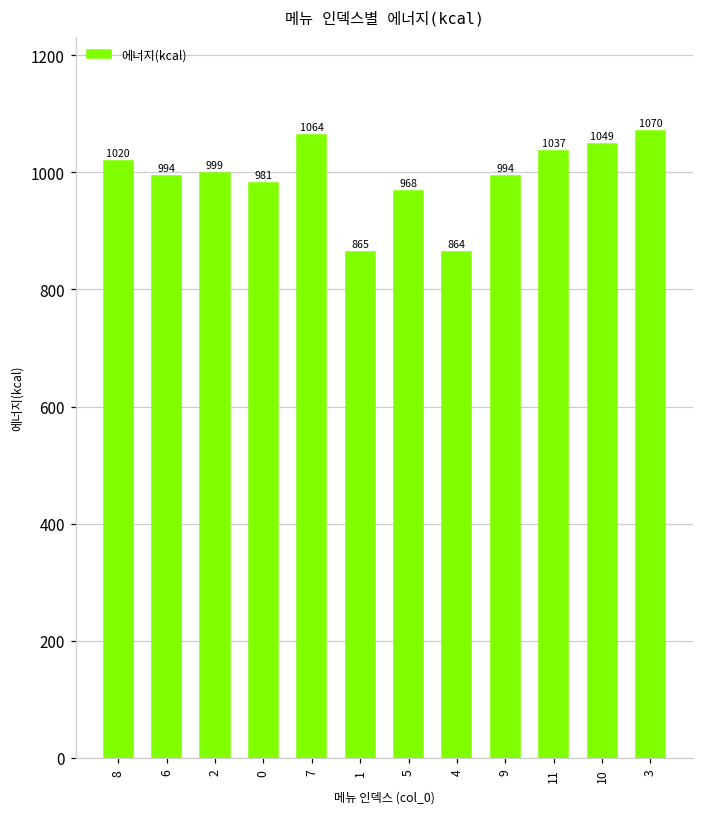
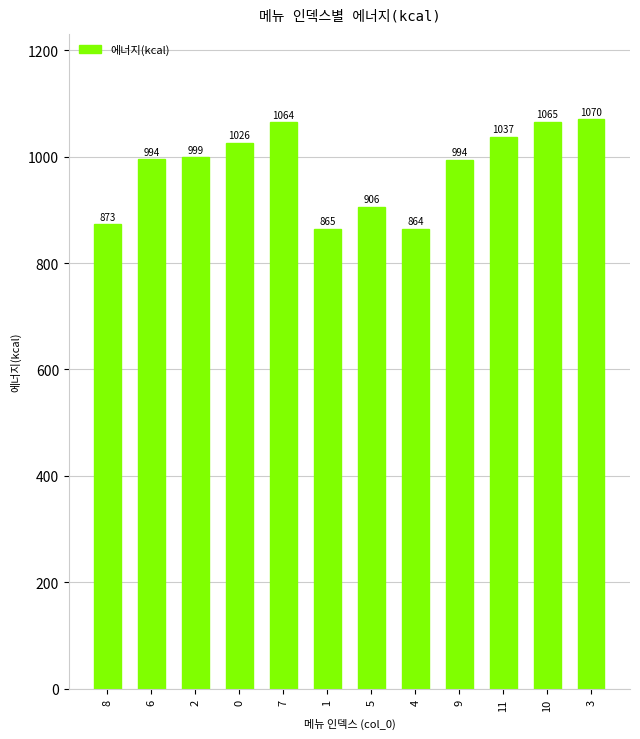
  {
-   "8": 1020,
+   "8": 873,
    "6": 994,
    "2": 999,
-   "0": 981,
+   "0": 1026,
    "7": 1064,
    "1": 865,
-   "5": 968,
+   "5": 906,
    "4": 864,
    "9": 994,
    "11": 1037,
-   "10": 1049,
+   "10": 1065,
    "3": 1070
  }
